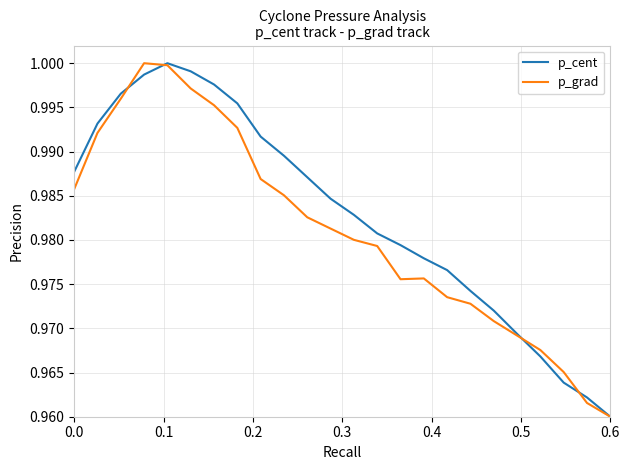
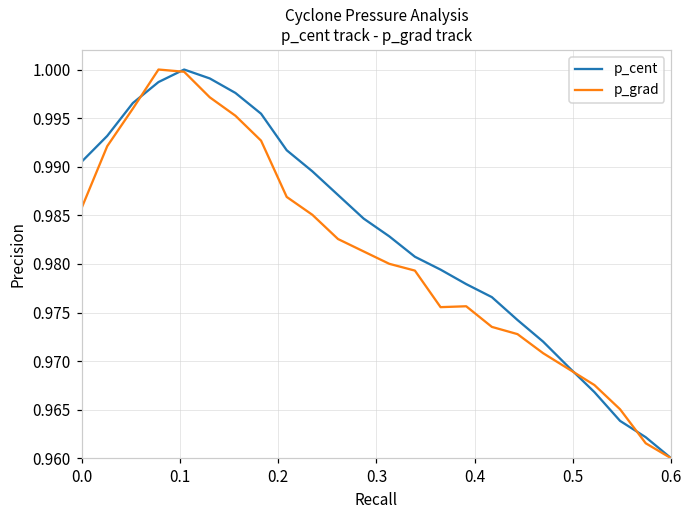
  {
    "p_cent": {
-     "0.0": 0.988
+     "0.0": 0.991
    },
    "p_grad": {
      "0.0": 0.986
    }
  }
